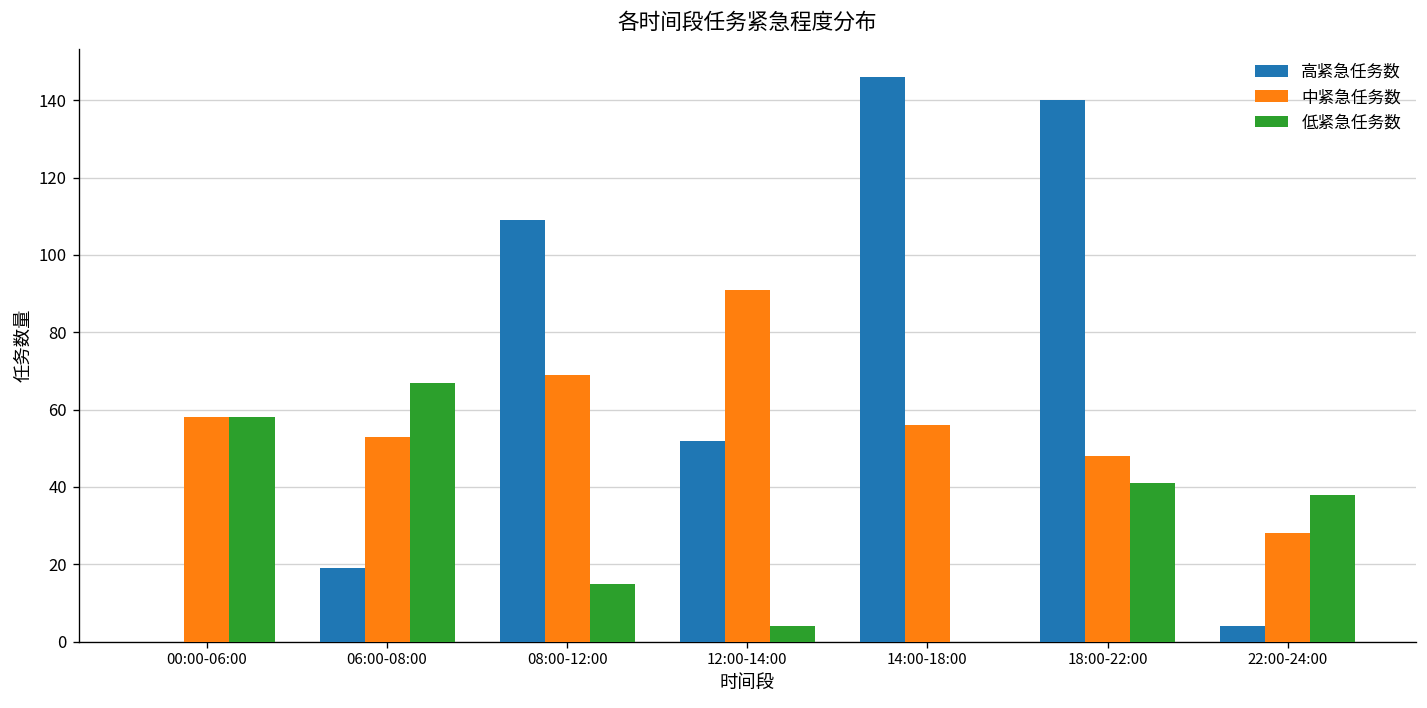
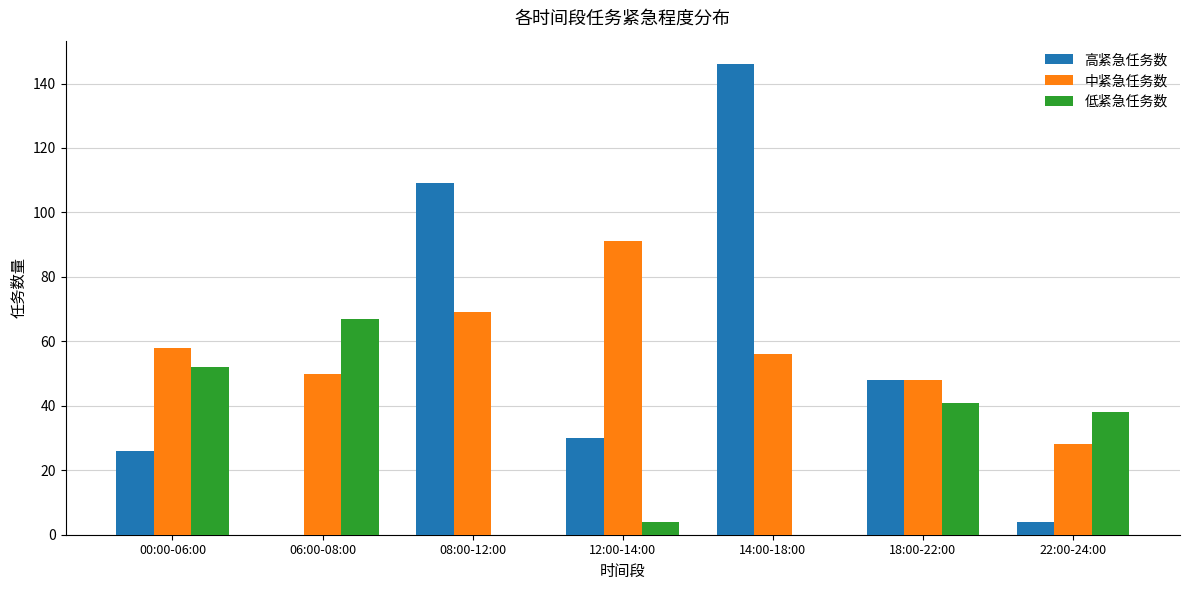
  {
    "高紧急任务数": {
-     "00:00-06:00": 0,
-     "06:00-08:00": 19,
+     "00:00-06:00": 26,
+     "06:00-08:00": 0,
      "08:00-12:00": 109,
-     "12:00-14:00": 52,
+     "12:00-14:00": 30,
      "14:00-18:00": 146,
-     "18:00-22:00": 140,
+     "18:00-22:00": 48,
      "22:00-24:00": 4
    },
    "中紧急任务数": {
      "00:00-06:00": 58,
-     "06:00-08:00": 53,
+     "06:00-08:00": 50,
      "08:00-12:00": 69,
      "12:00-14:00": 91,
      "14:00-18:00": 56,
      "18:00-22:00": 48,
      "22:00-24:00": 28
    },
    "低紧急任务数": {
-     "00:00-06:00": 58,
+     "00:00-06:00": 52,
      "06:00-08:00": 67,
-     "08:00-12:00": 15,
+     "08:00-12:00": 0,
      "12:00-14:00": 4,
      "14:00-18:00": 0,
      "18:00-22:00": 41,
      "22:00-24:00": 38
    }
  }
